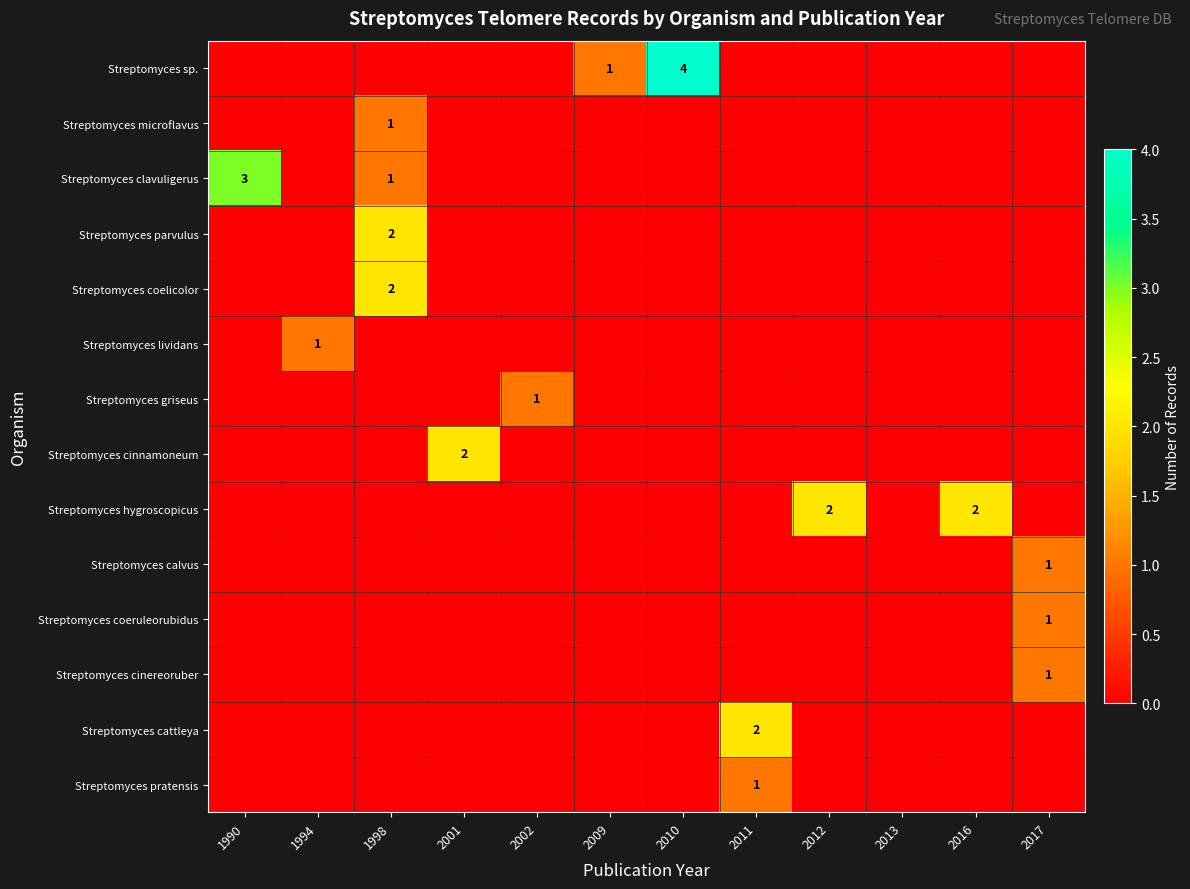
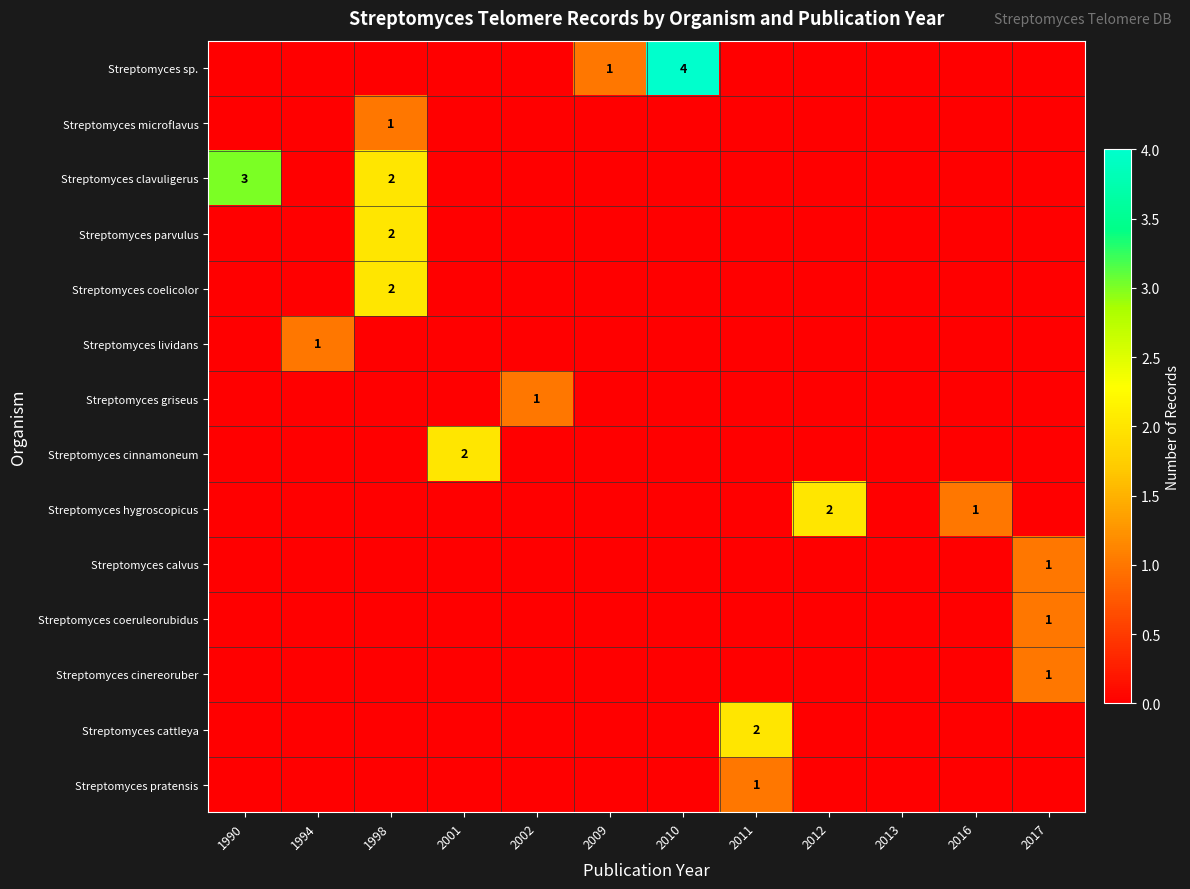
  {
    "Streptomyces sp.": {
      "2009": 1,
      "2010": 4
    },
    "Streptomyces microflavus": {
      "1998": 1
    },
    "Streptomyces clavuligerus": {
      "1990": 3,
-     "1998": 1
+     "1998": 2
    },
    "Streptomyces parvulus": {
      "1998": 2
    },
    "Streptomyces coelicolor": {
      "1998": 2
    },
    "Streptomyces lividans": {
      "1994": 1
    },
    "Streptomyces griseus": {
      "2002": 1
    },
    "Streptomyces cinnamoneum": {
      "2001": 2
    },
    "Streptomyces hygroscopicus": {
      "2012": 2,
-     "2016": 2
+     "2016": 1
    },
    "Streptomyces calvus": {
      "2017": 1
    },
    "Streptomyces coeruleorubidus": {
      "2017": 1
    },
    "Streptomyces cinereoruber": {
      "2017": 1
    },
    "Streptomyces cattleya": {
      "2011": 2
    },
    "Streptomyces pratensis": {
      "2011": 1
    }
  }
